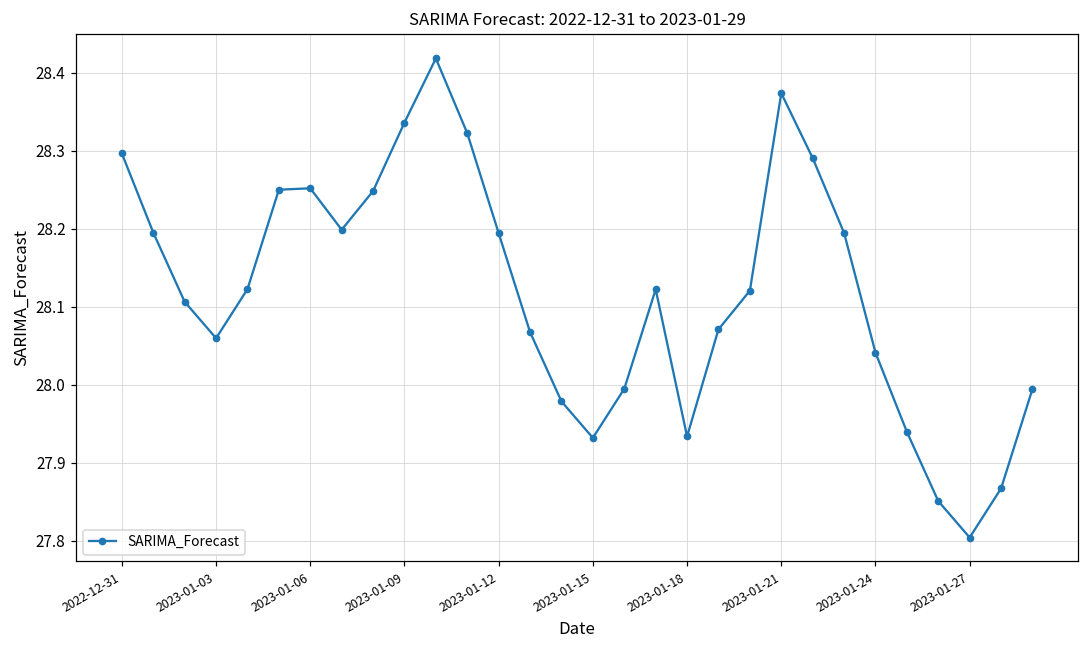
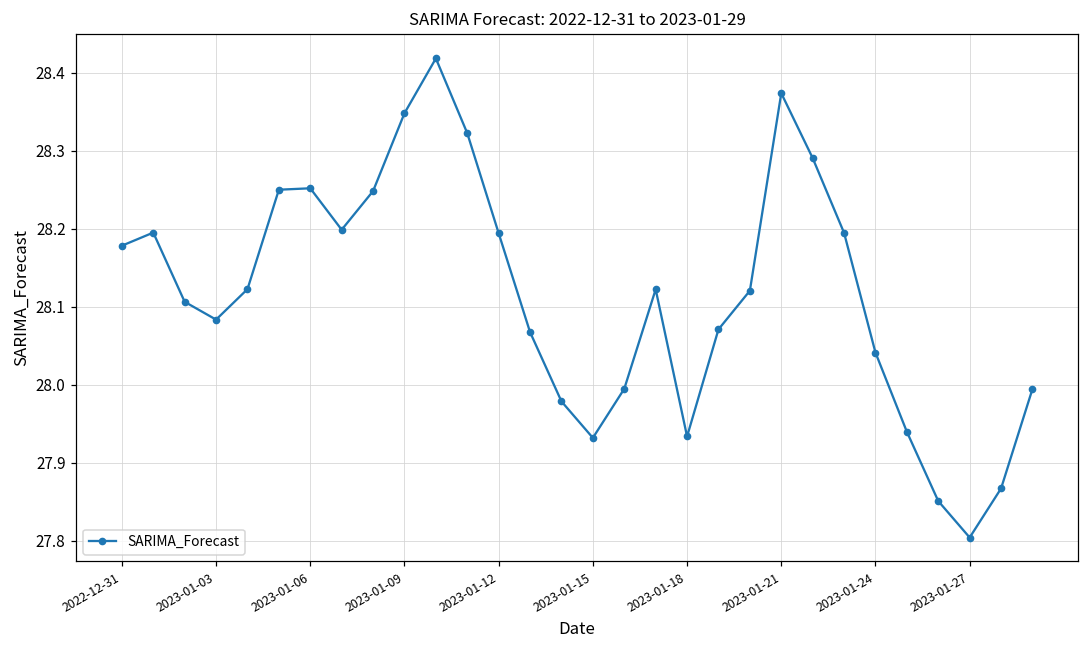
  {
-   "2022-12-31": 28.30,
-   "2023-01-03": 28.06,
+   "2022-12-31": 28.18,
+   "2023-01-03": 28.08,
    "2023-01-06": 28.25,
-   "2023-01-09": 28.34,
+   "2023-01-09": 28.35,
    "2023-01-12": 28.19,
    "2023-01-15": 27.93,
    "2023-01-18": 27.93,
    "2023-01-21": 28.37,
    "2023-01-24": 28.04,
    "2023-01-27": 27.80
  }
